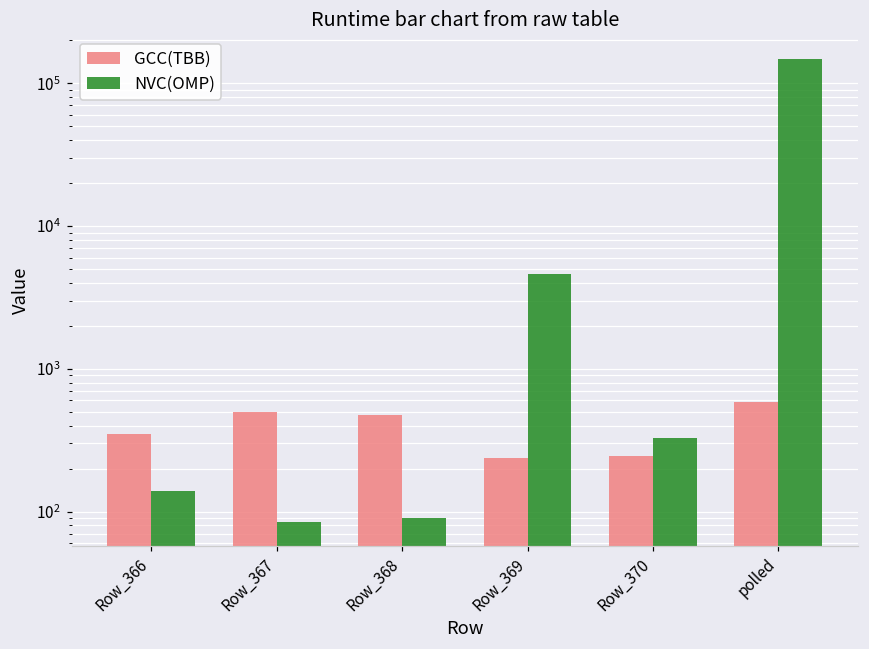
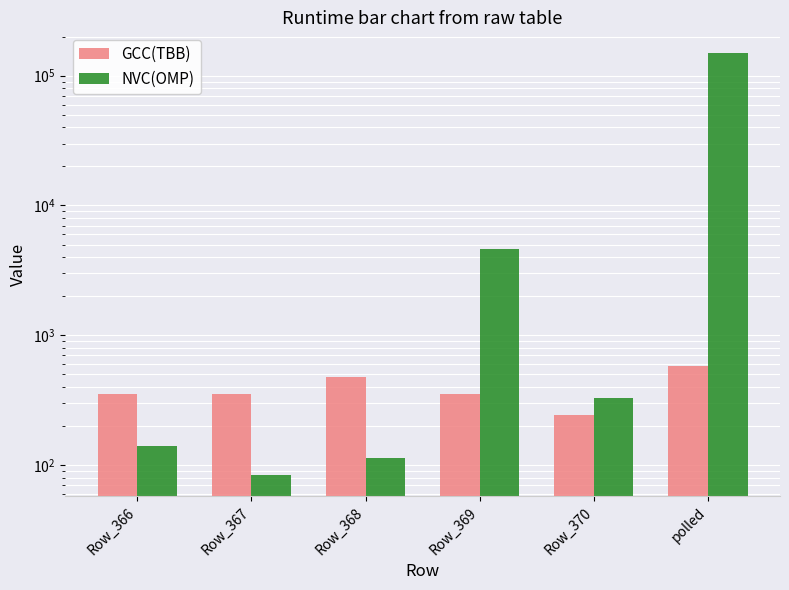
  {
    "GCC(TBB)": {
      "Row_366": 350,
-     "Row_367": 500,
+     "Row_367": 350,
      "Row_368": 480,
-     "Row_369": 240,
+     "Row_369": 350,
      "Row_370": 250,
      "polled": 600
    },
    "NVC(OMP)": {
      "Row_366": 140,
      "Row_367": 80,
-     "Row_368": 90,
+     "Row_368": 110,
      "Row_369": 4600,
      "Row_370": 330,
      "polled": 150000
    }
  }
